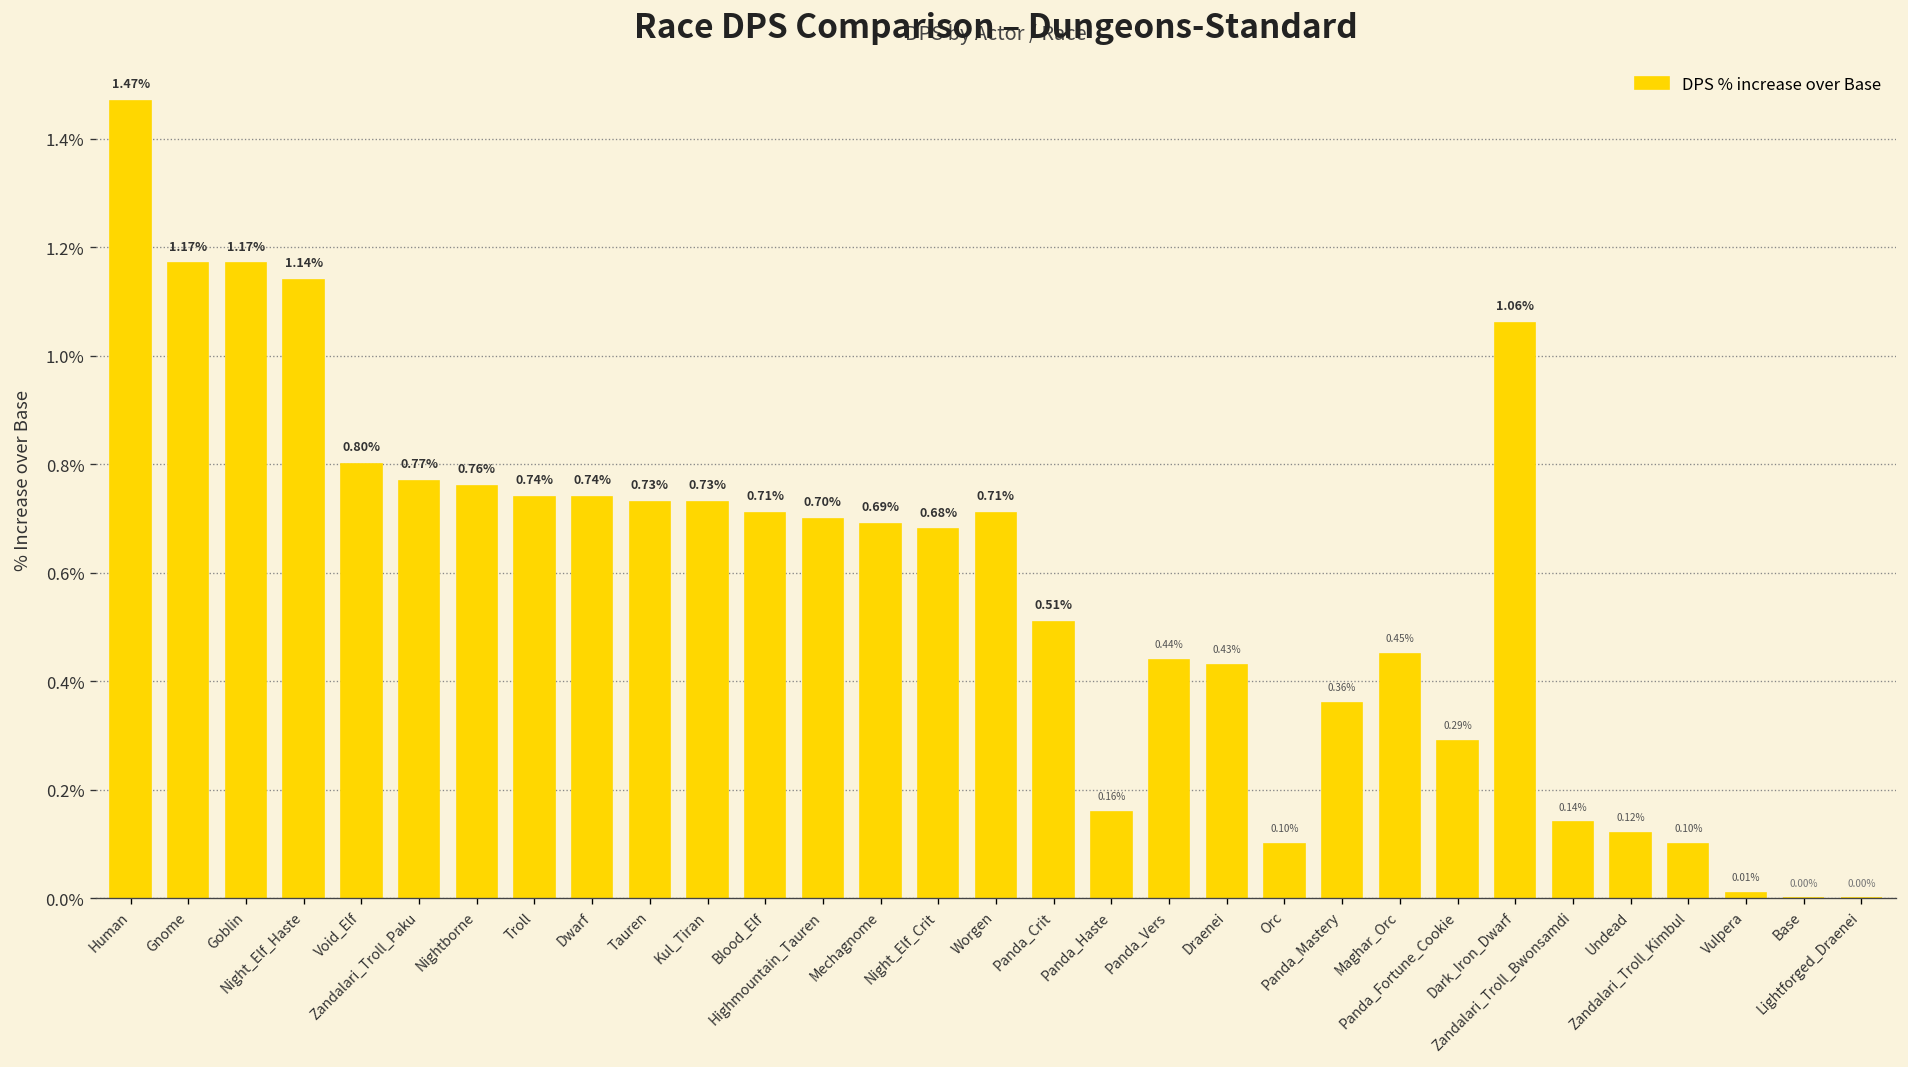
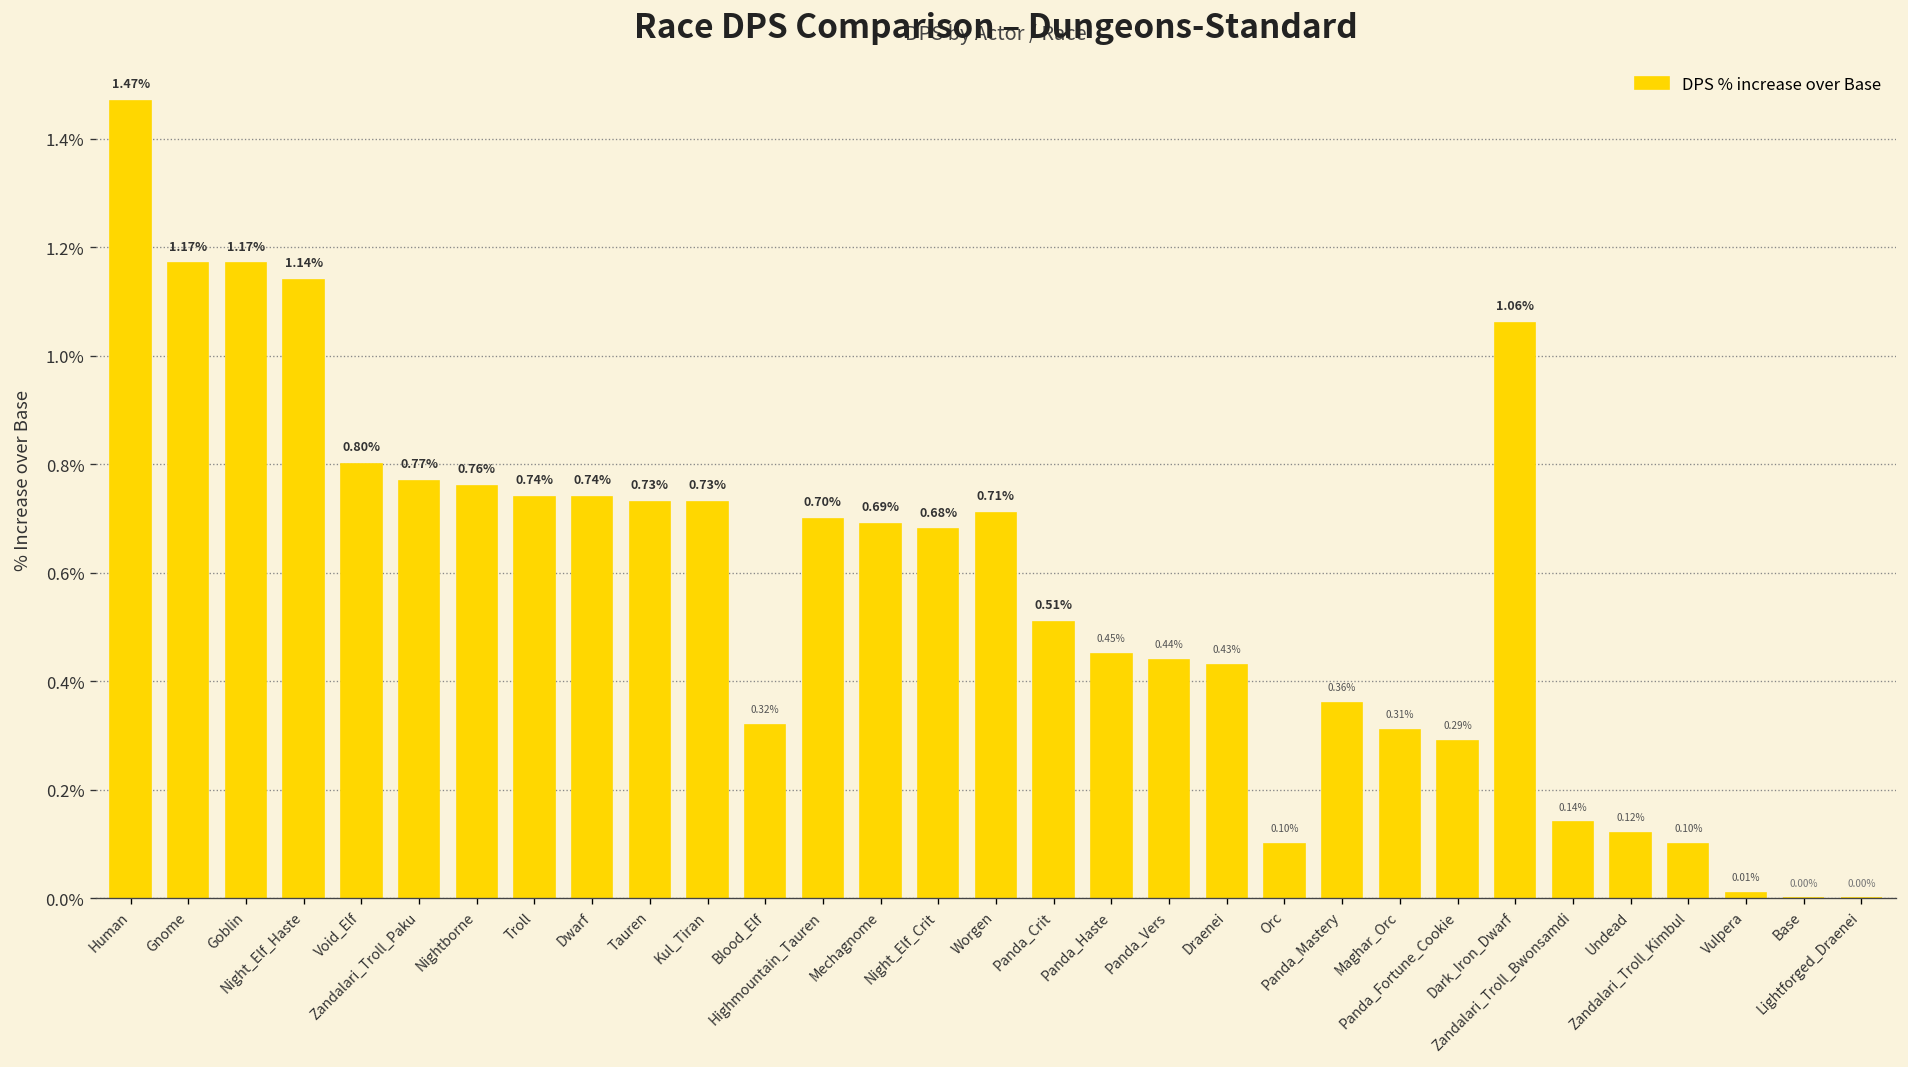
  {
    "Human": "1.47%",
    "Gnome": "1.17%",
    "Goblin": "1.17%",
    "Night_Elf_Haste": "1.14%",
    "Void_Elf": "0.80%",
    "Zandalari_Troll_Paku": "0.77%",
    "Nightborne": "0.76%",
    "Troll": "0.74%",
    "Dwarf": "0.74%",
    "Tauren": "0.73%",
    "Kul_Tiran": "0.73%",
-   "Blood_Elf": "0.71%",
+   "Blood_Elf": "0.32%",
    "Highmountain_Tauren": "0.70%",
    "Mechagnome": "0.69%",
    "Night_Elf_Crit": "0.68%",
    "Worgen": "0.71%",
    "Panda_Crit": "0.51%",
-   "Panda_Haste": "0.16%",
+   "Panda_Haste": "0.45%",
    "Panda_Vers": "0.44%",
    "Draenei": "0.43%",
    "Orc": "0.10%",
    "Panda_Mastery": "0.36%",
-   "Maghar_Orc": "0.45%",
+   "Maghar_Orc": "0.31%",
    "Panda_Fortune_Cookie": "0.29%",
    "Dark_Iron_Dwarf": "1.06%",
    "Zandalari_Troll_Bwonsamdi": "0.14%",
    "Undead": "0.12%",
    "Zandalari_Troll_Kimbul": "0.10%",
    "Vulpera": "0.01%",
    "Base": "0.00%",
    "Lightforged_Draenei": "0.00%"
  }
